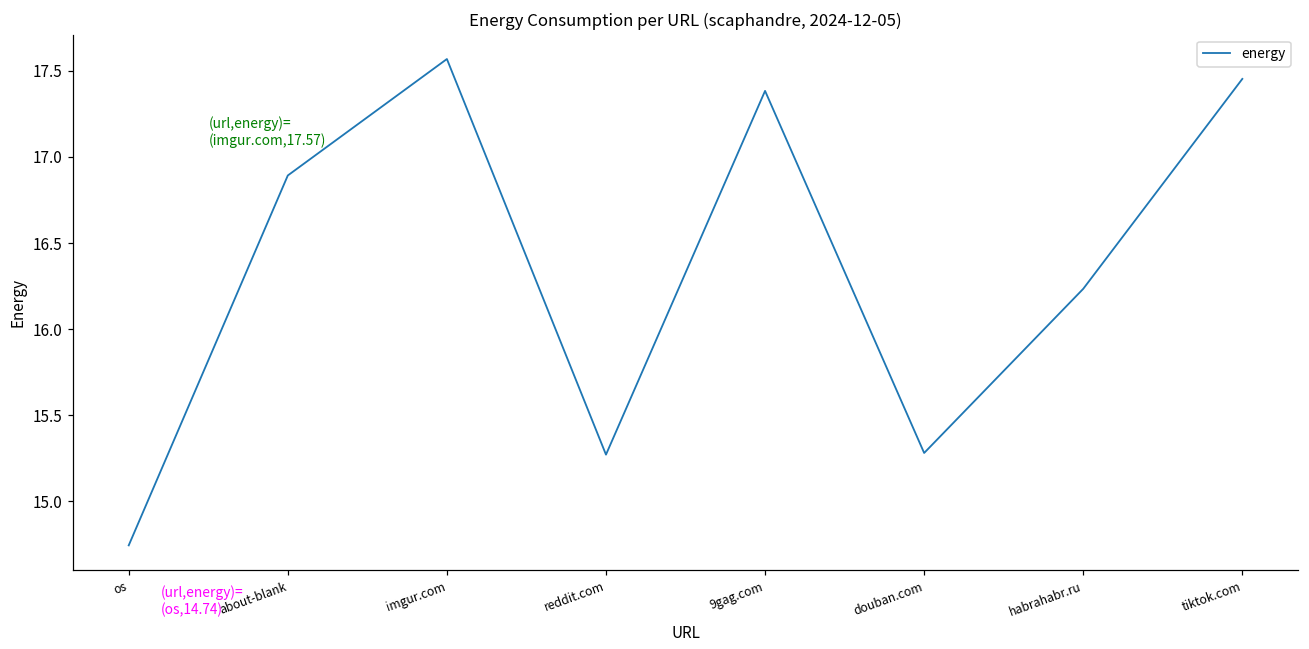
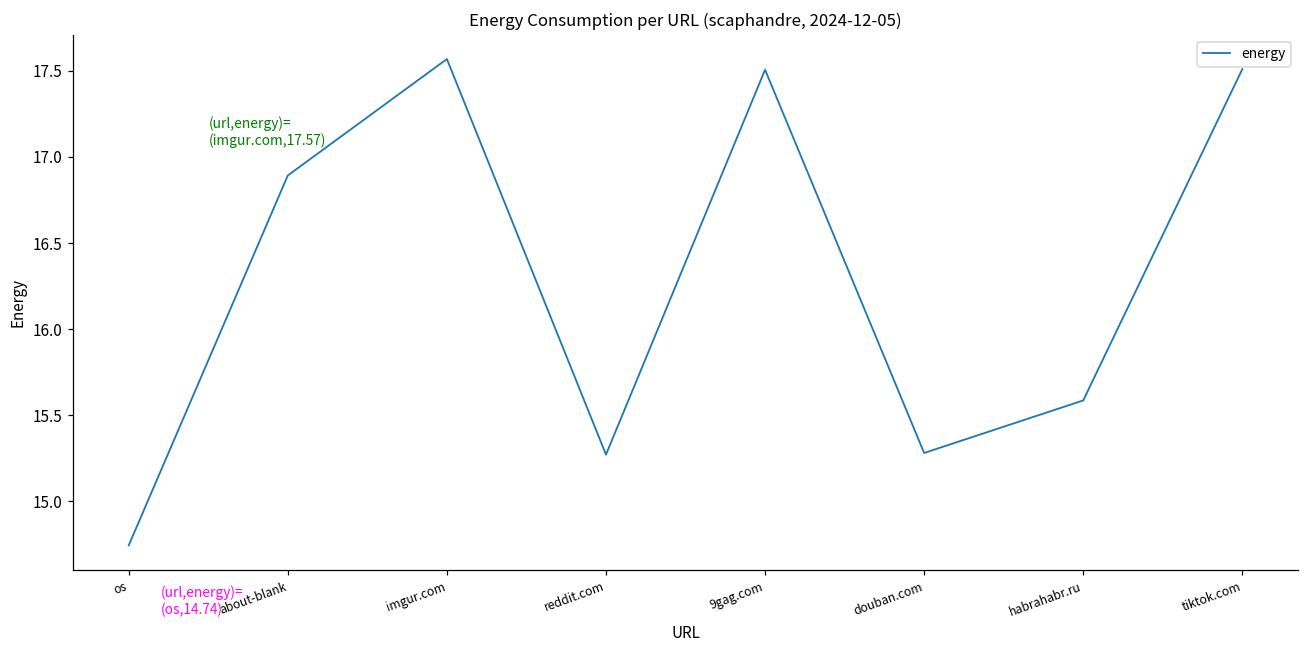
  {
    "os": 14.74,
    "imgur.com": 17.57,
    "reddit.com": 15.27,
-   "9gag.com": 17.38,
+   "9gag.com": 17.51,
    "douban.com": 15.28,
-   "habrahabr.ru": 16.23,
-   "tiktok.com": 17.45
+   "habrahabr.ru": 15.59,
+   "tiktok.com": 17.51
  }
